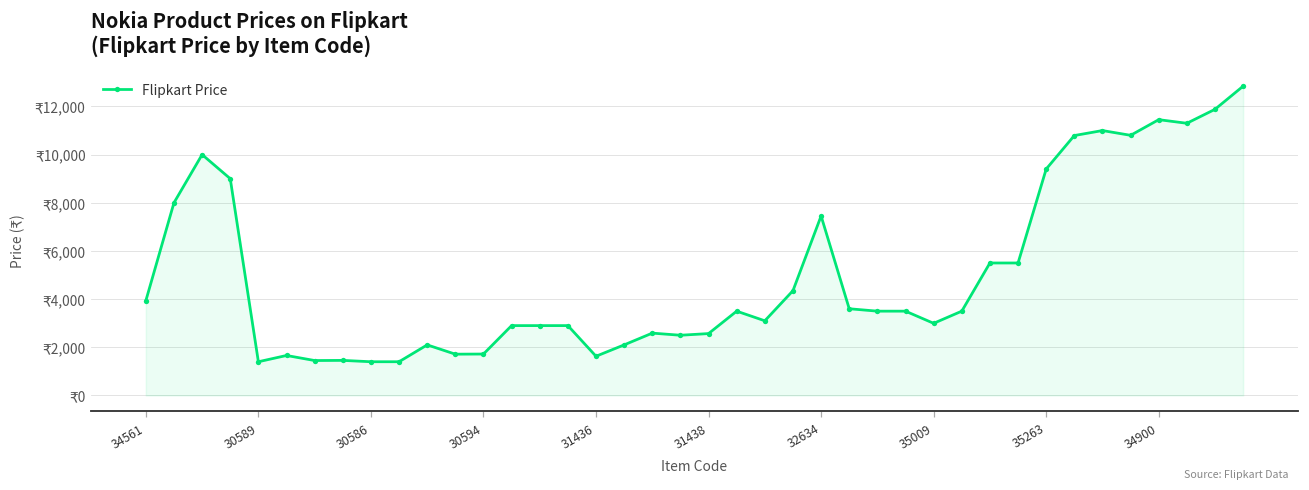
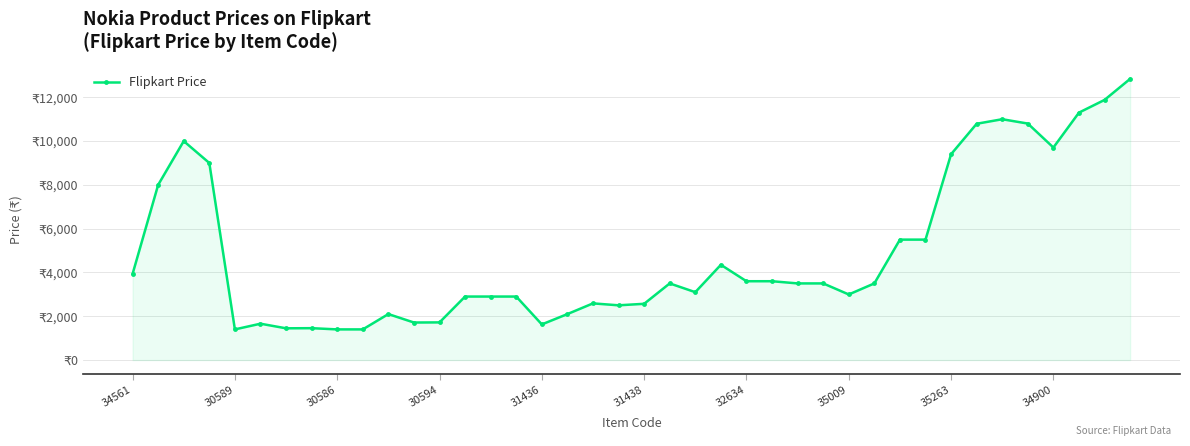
  {
    "34561": "₹3,900",
    "30589": "₹1,400",
    "30586": "₹1,400",
    "30594": "₹1,700",
    "31436": "₹1,600",
    "31438": "₹2,600",
-   "32634": "₹7,500",
+   "32634": "₹3,600",
    "35009": "₹3,000",
    "35263": "₹9,400",
-   "34900": "₹11,400"
+   "34900": "₹9,700"
  }
